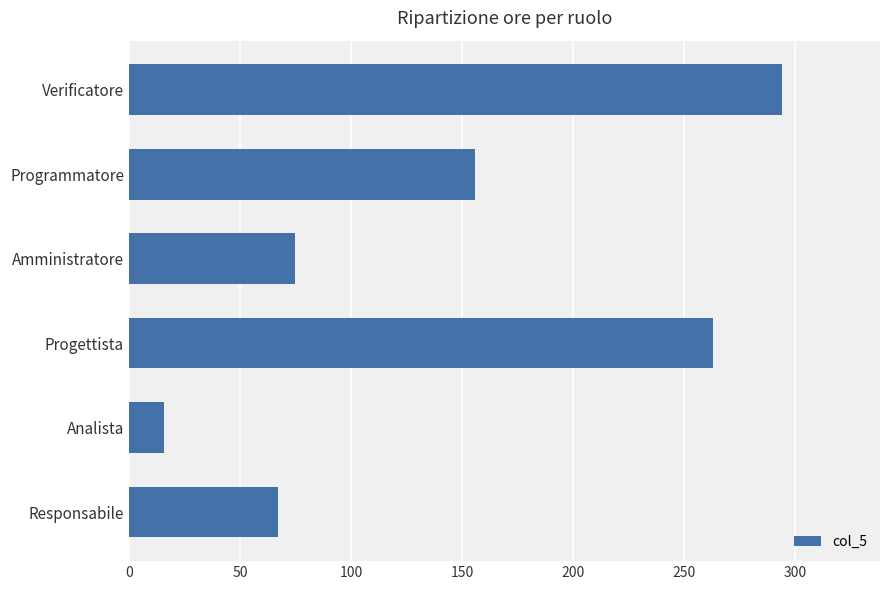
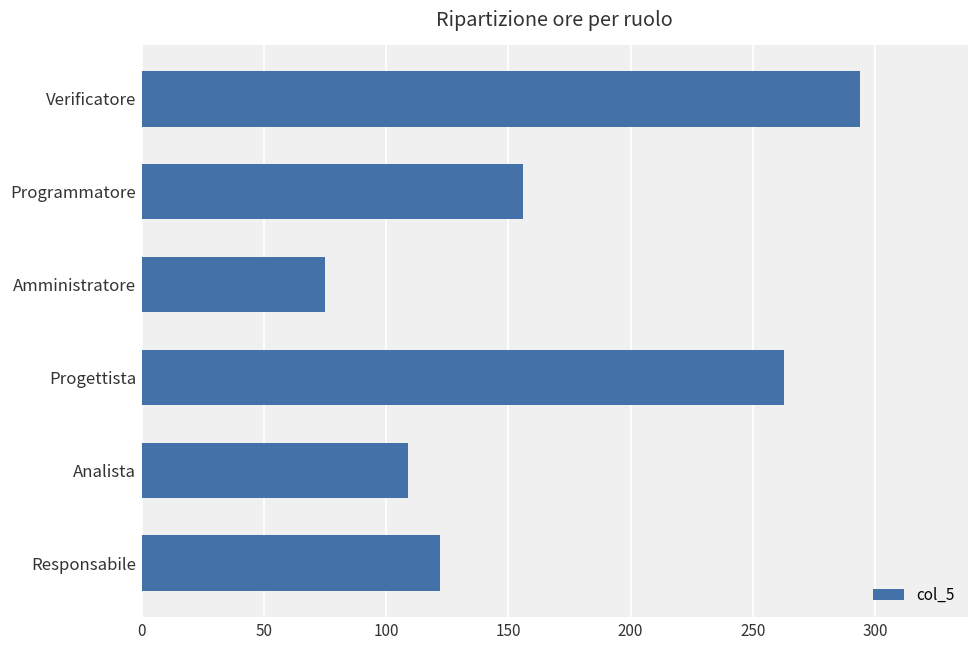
  {
    "Verificatore": 294,
    "Programmatore": 156,
    "Amministratore": 75,
    "Progettista": 263,
-   "Analista": 16,
-   "Responsabile": 67
+   "Analista": 109,
+   "Responsabile": 122
  }
